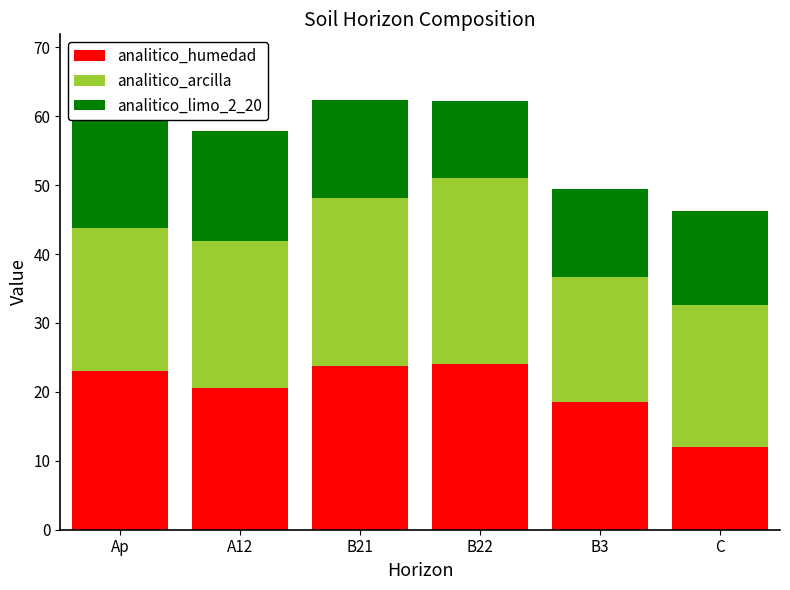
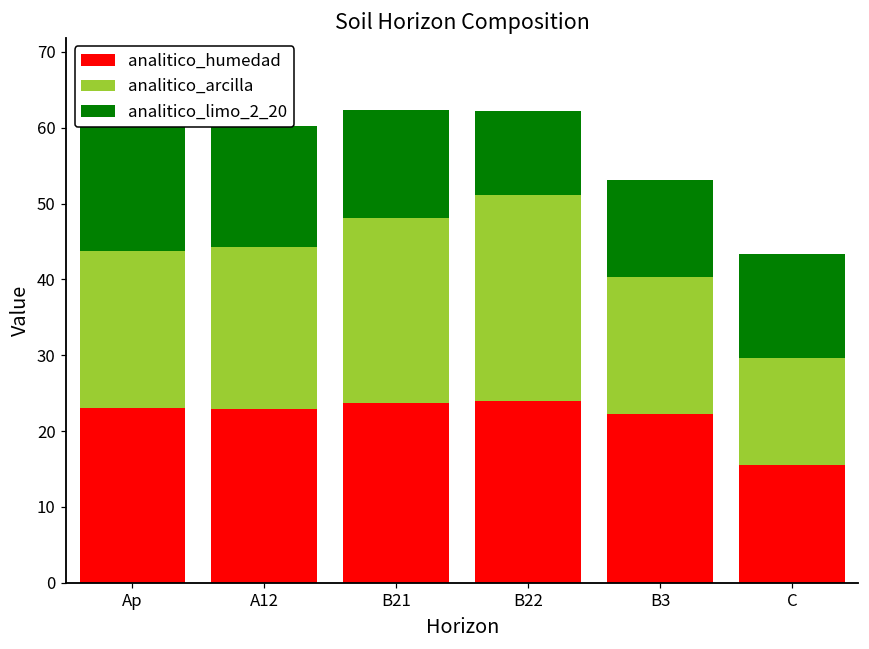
  {
    "analitico_humedad": {
      "Ap": 23,
-     "A12": 21,
+     "A12": 23,
      "B21": 24,
      "B22": 24,
-     "B3": 19,
-     "C": 12
+     "B3": 22,
+     "C": 16
    },
    "analitico_arcilla": {
      "Ap": 21,
      "A12": 21,
      "B21": 24,
      "B22": 27,
      "B3": 18,
-     "C": 21
+     "C": 14
    },
    "analitico_limo_2_20": {
      "B21": 14,
      "B22": 11,
      "B3": 13,
      "C": 14
    }
  }
